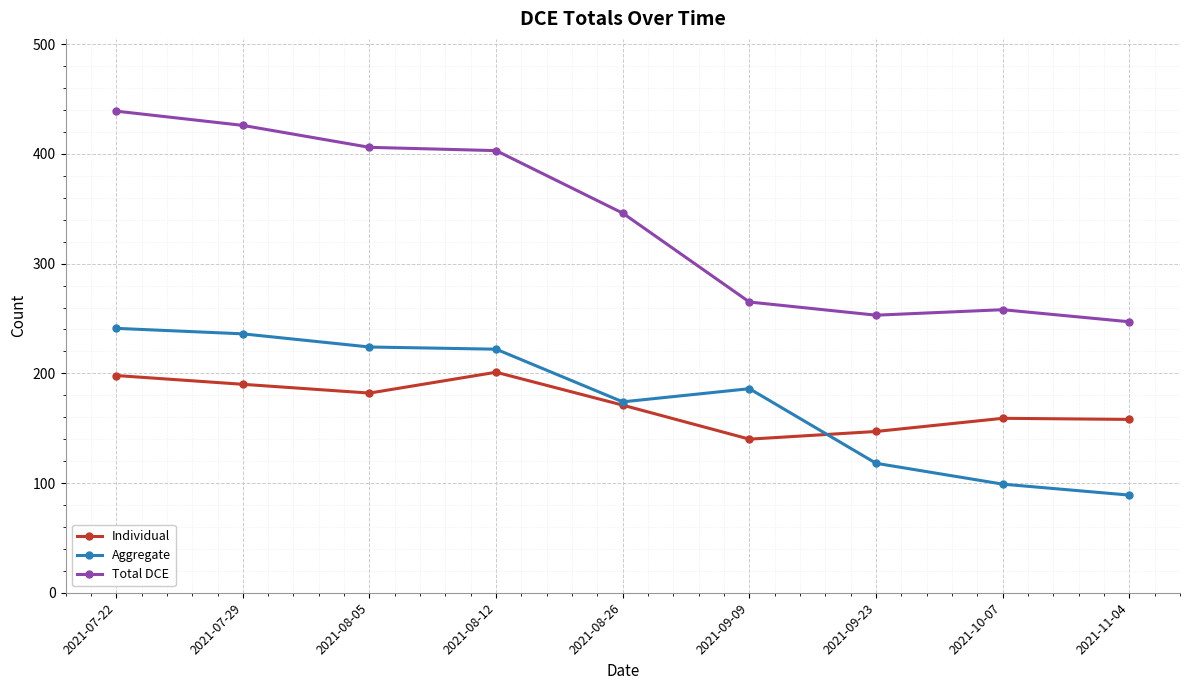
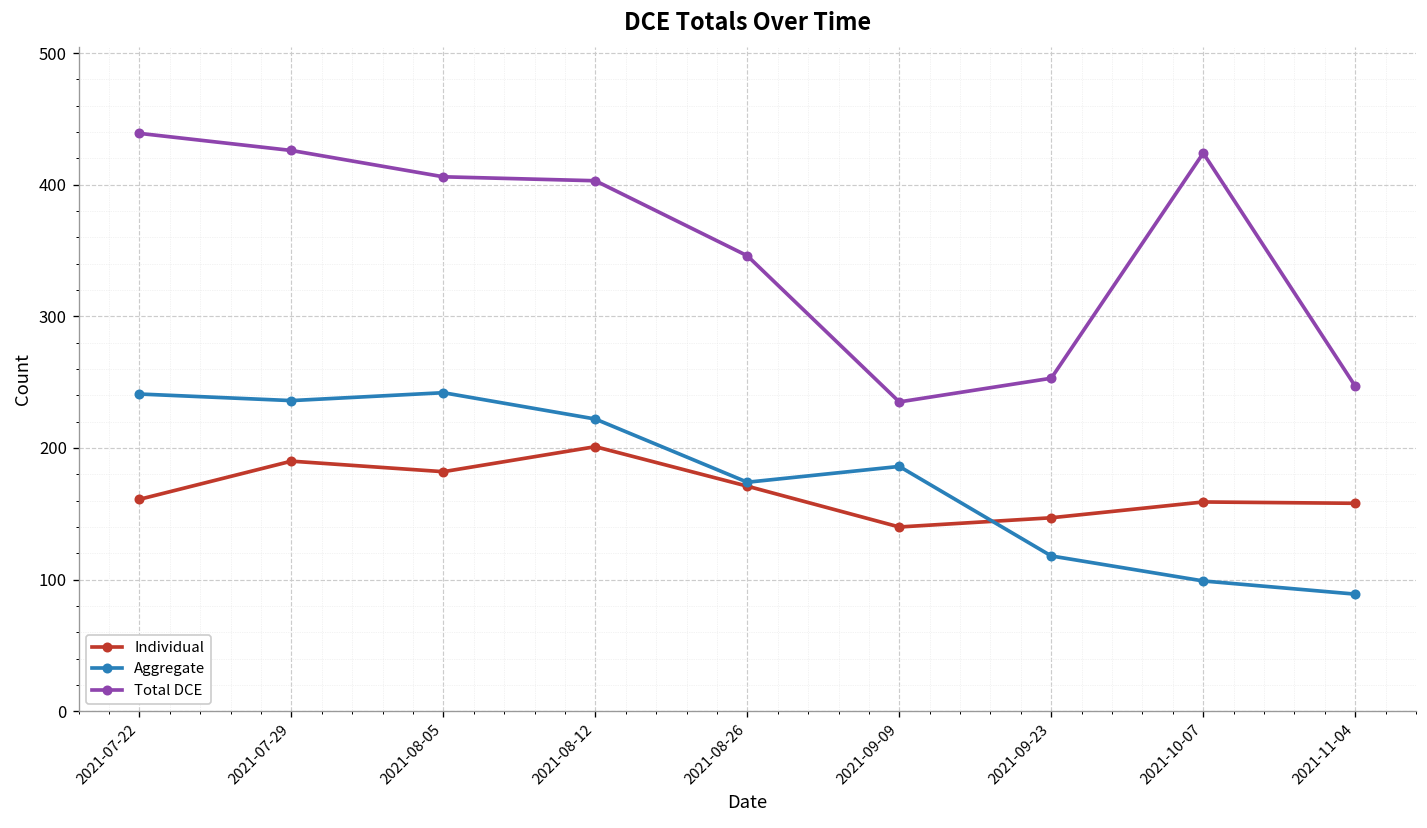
  {
    "Individual": {
-     "2021-07-22": 198,
+     "2021-07-22": 161,
      "2021-07-29": 190,
      "2021-08-05": 182,
      "2021-08-12": 201,
      "2021-08-26": 171,
      "2021-09-09": 140,
      "2021-09-23": 147,
      "2021-10-07": 159,
      "2021-11-04": 158
    },
    "Aggregate": {
      "2021-07-22": 241,
      "2021-07-29": 236,
-     "2021-08-05": 224,
+     "2021-08-05": 242,
      "2021-08-12": 222,
      "2021-08-26": 174,
      "2021-09-09": 186,
      "2021-09-23": 118,
      "2021-10-07": 99,
      "2021-11-04": 89
    },
    "Total DCE": {
      "2021-07-22": 439,
      "2021-07-29": 426,
      "2021-08-05": 406,
      "2021-08-12": 403,
      "2021-08-26": 346,
-     "2021-09-09": 265,
+     "2021-09-09": 235,
      "2021-09-23": 253,
-     "2021-10-07": 258,
+     "2021-10-07": 424,
      "2021-11-04": 247
    }
  }
